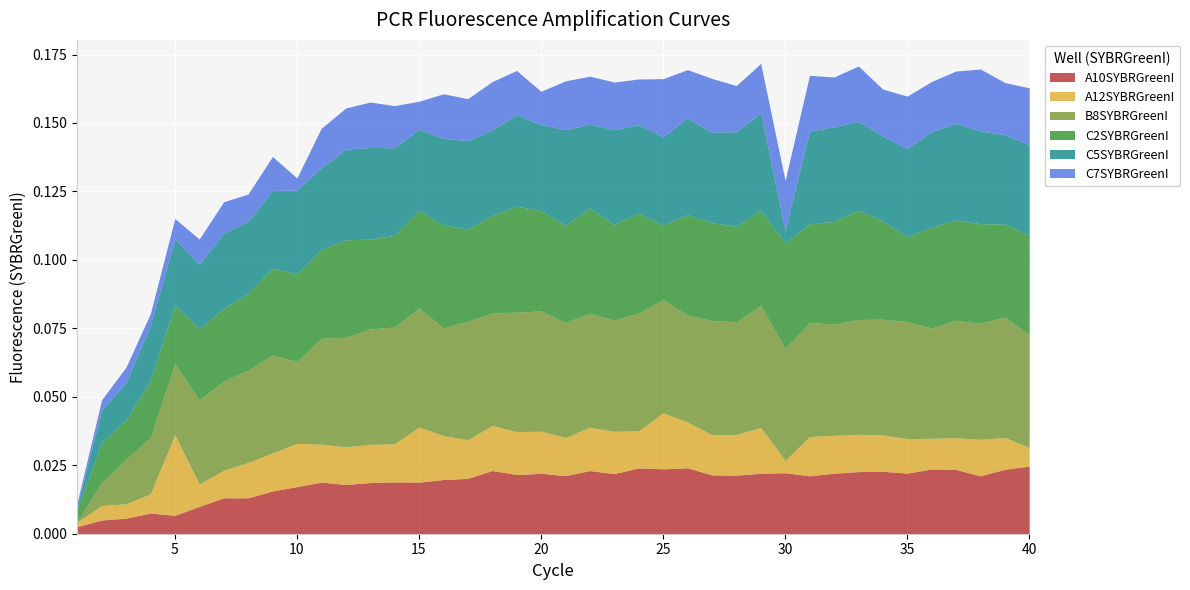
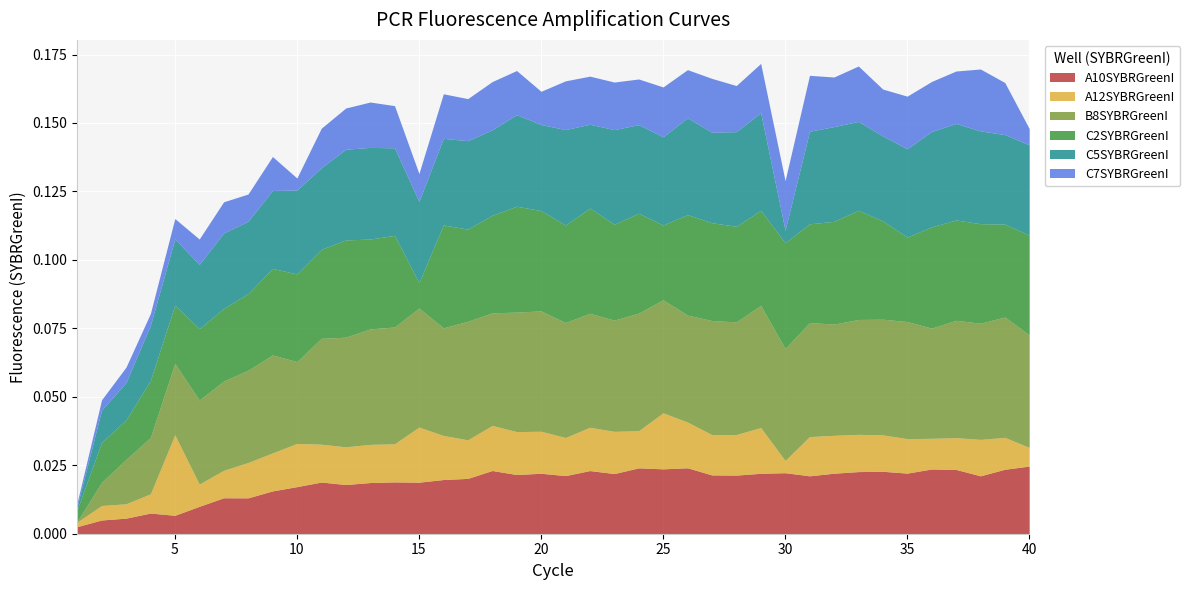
  {
    "A10SYBRGreenI": {
      "5": 0.007,
      "10": 0.017,
      "15": 0.019,
      "20": 0.022,
      "25": 0.024,
      "30": 0.022,
      "35": 0.022,
      "40": 0.025
    },
    "A12SYBRGreenI": {
      "5": 0.029,
      "10": 0.016,
      "15": 0.020,
      "20": 0.015,
      "25": 0.020,
      "30": 0.004,
      "35": 0.013,
      "40": 0.007
    },
    "B8SYBRGreenI": {
      "5": 0.026,
      "10": 0.030,
      "15": 0.043,
      "20": 0.044,
      "25": 0.041,
      "30": 0.041,
      "35": 0.043,
      "40": 0.041
    },
    "C2SYBRGreenI": {
      "5": 0.021,
      "10": 0.032,
-     "15": 0.036,
+     "15": 0.009,
      "20": 0.037,
      "25": 0.027,
      "30": 0.039,
      "35": 0.031,
      "40": 0.036
    },
    "C5SYBRGreenI": {
      "5": 0.024,
      "10": 0.031,
      "15": 0.030,
      "20": 0.031,
      "25": 0.032,
      "30": 0.005,
      "35": 0.032,
      "40": 0.033
    },
    "C7SYBRGreenI": {
      "5": 0.007,
      "10": 0.004,
      "15": 0.010,
      "20": 0.012,
-     "25": 0.021,
+     "25": 0.018,
      "30": 0.018,
      "35": 0.019,
-     "40": 0.021
+     "40": 0.006
    }
  }
